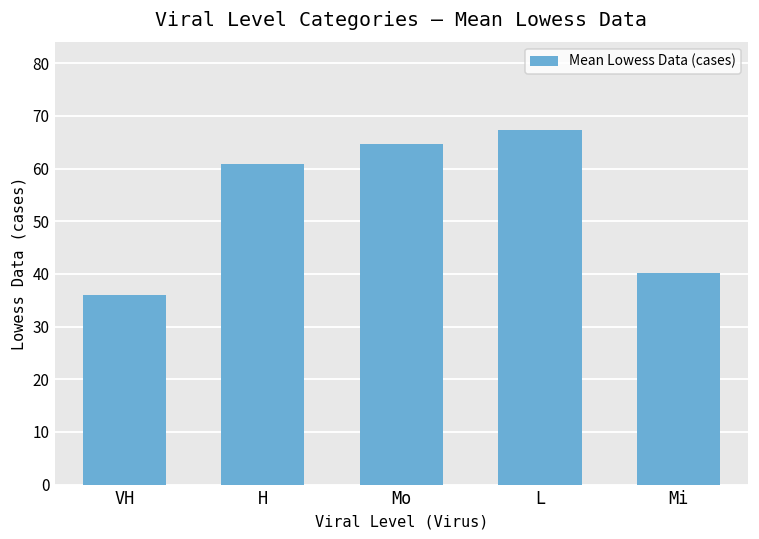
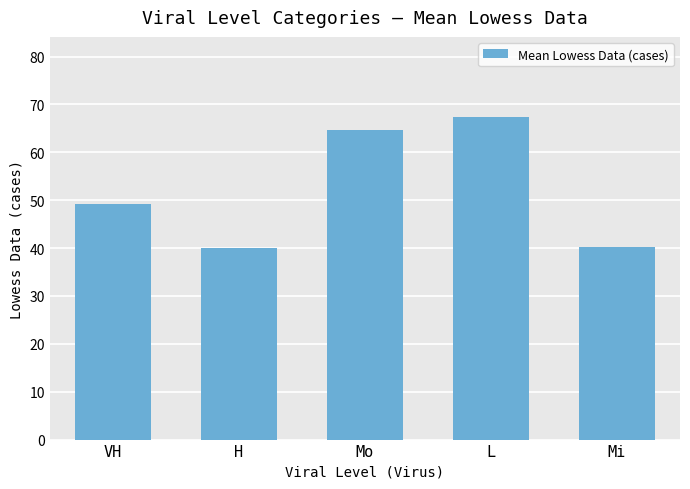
  {
-   "VH": 36,
-   "H": 61,
+   "VH": 49,
+   "H": 40,
    "Mo": 65,
    "L": 67,
    "Mi": 40
  }
